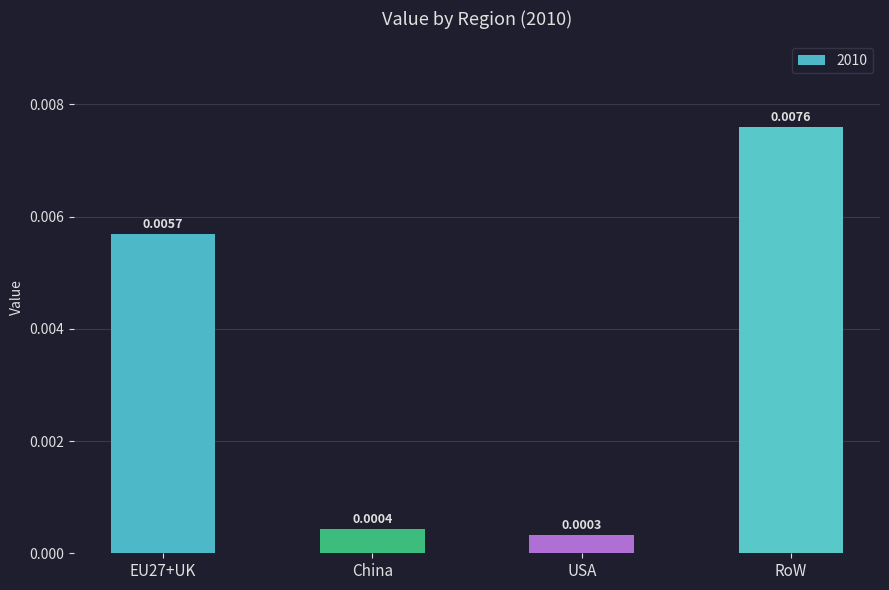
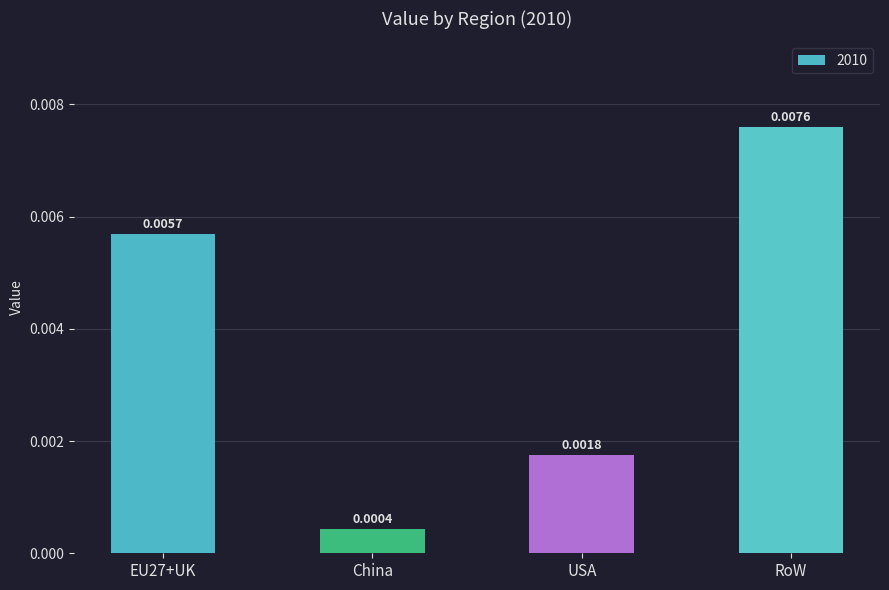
  {
    "EU27+UK": 0.0057,
    "China": 0.0004,
-   "USA": 0.0003,
+   "USA": 0.0018,
    "RoW": 0.0076
  }
